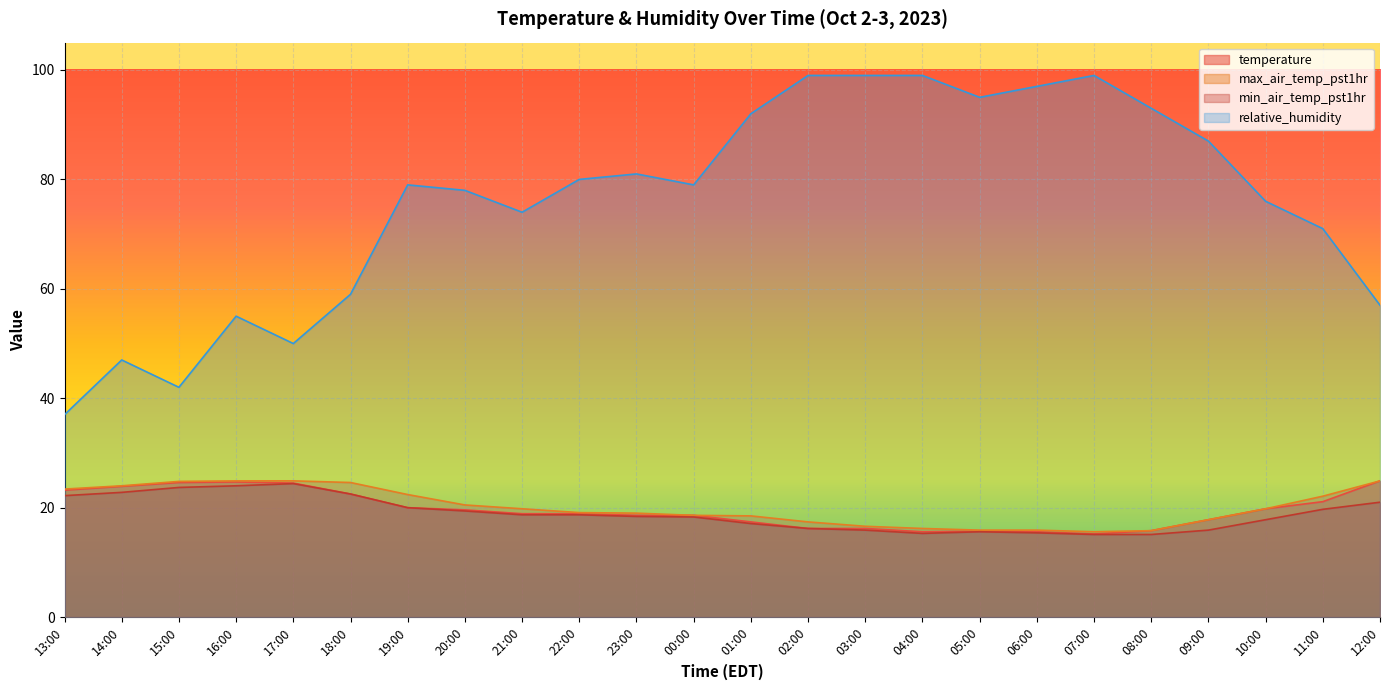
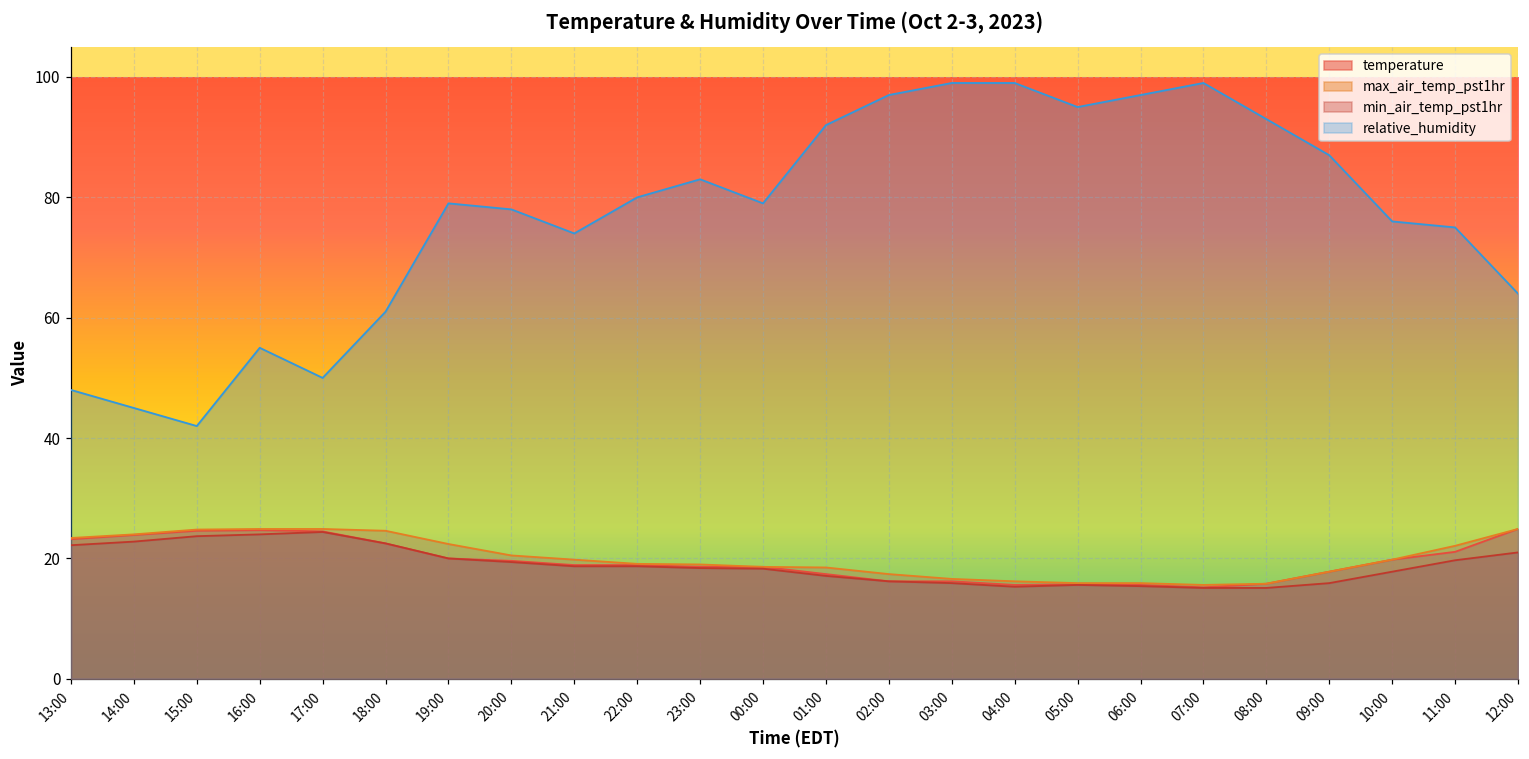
  {
    "relative_humidity": {
-     "13:00": 37,
-     "14:00": 47,
+     "13:00": 48,
+     "14:00": 45,
      "15:00": 42,
      "16:00": 55,
      "17:00": 50,
-     "18:00": 59,
+     "18:00": 61,
      "19:00": 79,
      "20:00": 78,
      "21:00": 74,
      "22:00": 80,
-     "23:00": 81,
+     "23:00": 83,
      "00:00": 79,
      "01:00": 92,
-     "02:00": 99,
+     "02:00": 97,
      "03:00": 99,
      "04:00": 99,
      "05:00": 95,
      "06:00": 97,
      "07:00": 99,
      "08:00": 93,
      "09:00": 87,
      "10:00": 76,
-     "11:00": 71,
-     "12:00": 57
+     "11:00": 75,
+     "12:00": 64
    }
  }
